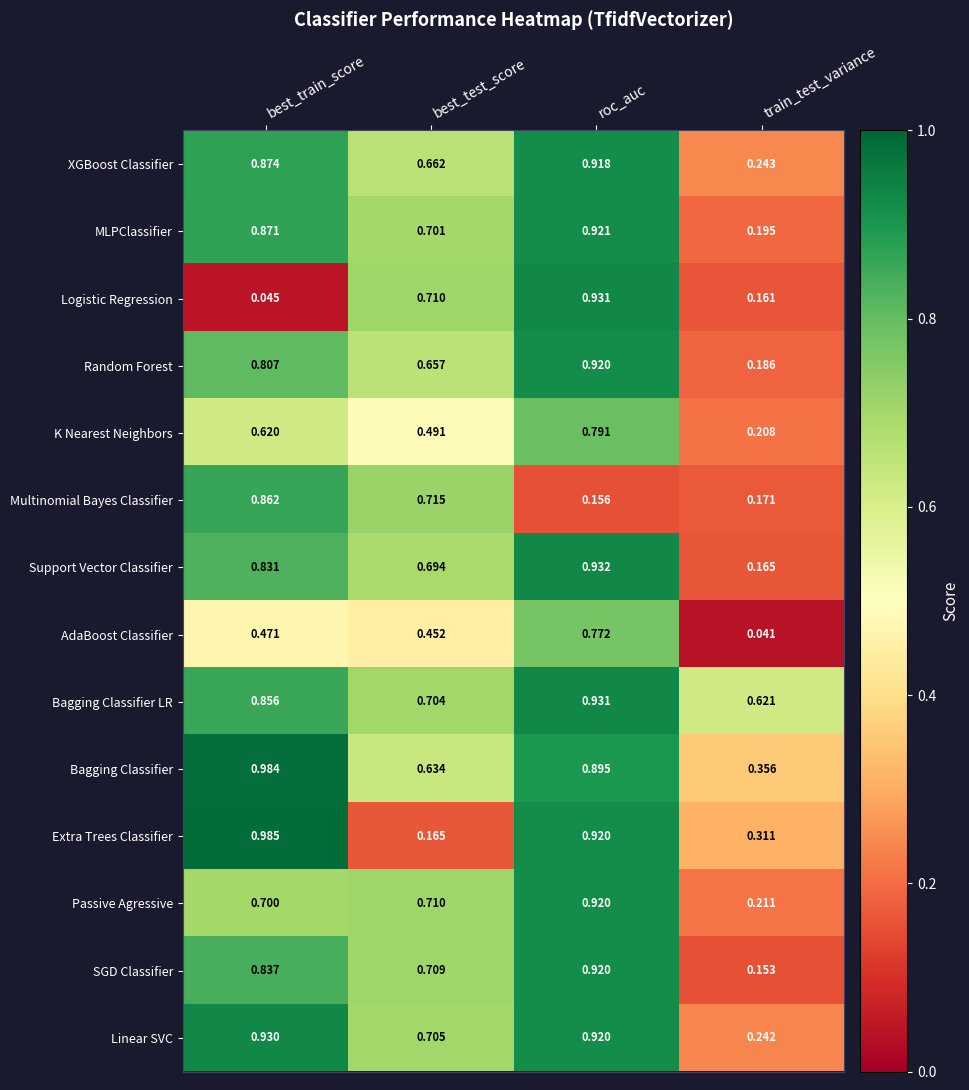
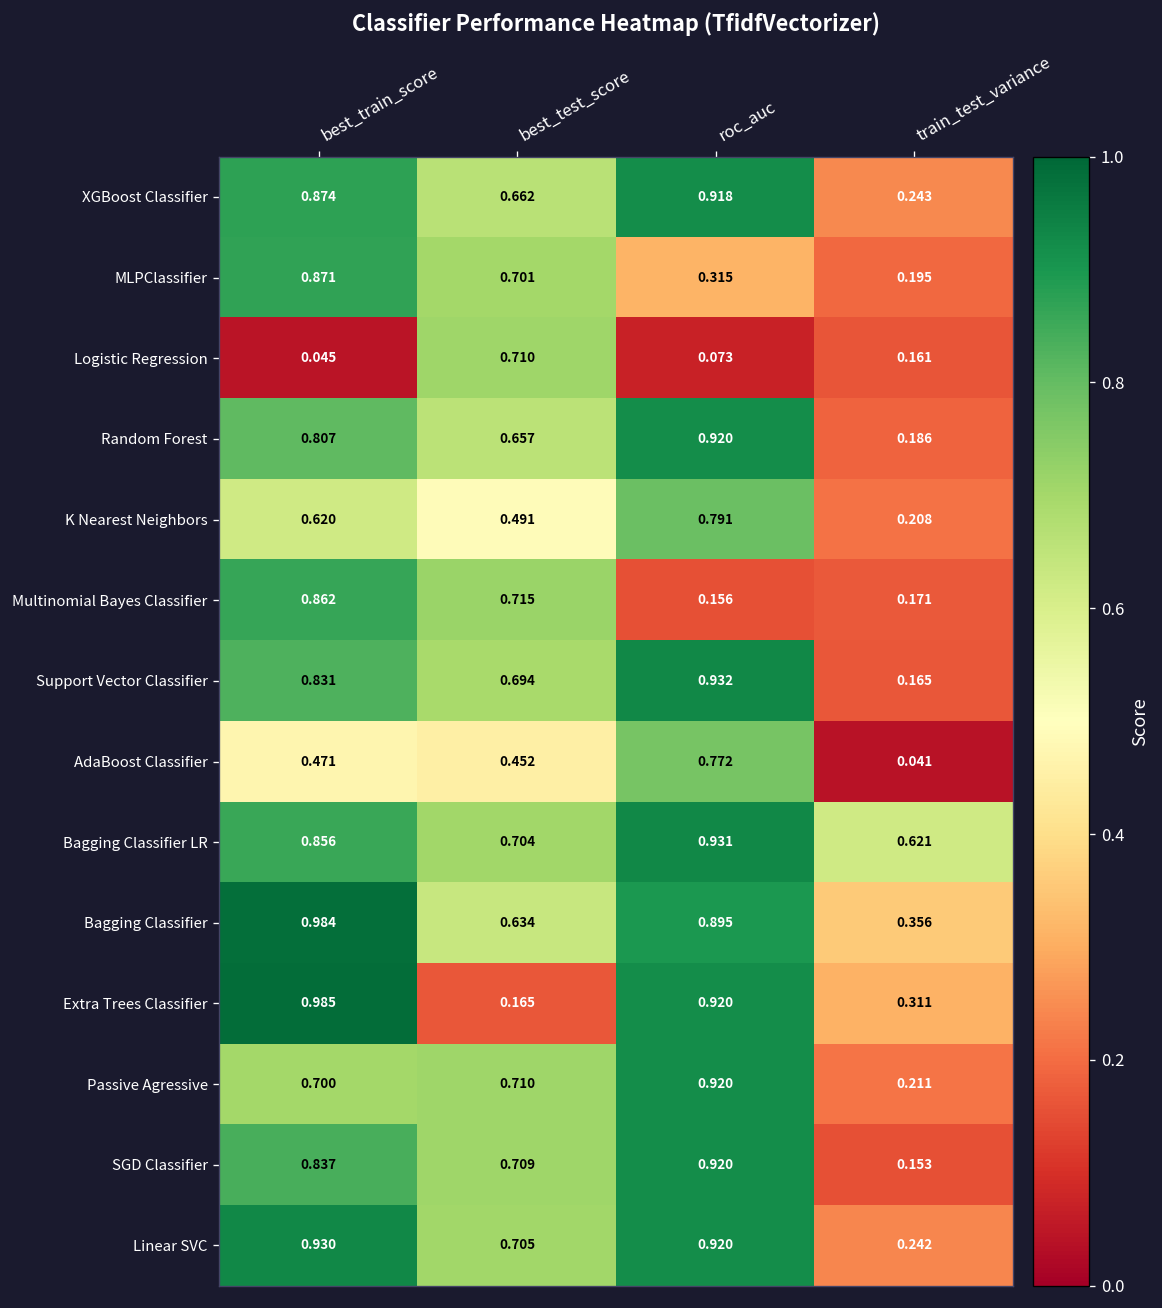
  {
    "XGBoost Classifier": {
      "best_train_score": 0.874,
      "best_test_score": 0.662,
      "roc_auc": 0.918,
      "train_test_variance": 0.243
    },
    "MLPClassifier": {
      "best_train_score": 0.871,
      "best_test_score": 0.701,
-     "roc_auc": 0.921,
+     "roc_auc": 0.315,
      "train_test_variance": 0.195
    },
    "Logistic Regression": {
      "best_train_score": 0.045,
      "best_test_score": 0.710,
-     "roc_auc": 0.931,
+     "roc_auc": 0.073,
      "train_test_variance": 0.161
    },
    "Random Forest": {
      "best_train_score": 0.807,
      "best_test_score": 0.657,
      "roc_auc": 0.920,
      "train_test_variance": 0.186
    },
    "K Nearest Neighbors": {
      "best_train_score": 0.620,
      "best_test_score": 0.491,
      "roc_auc": 0.791,
      "train_test_variance": 0.208
    },
    "Multinomial Bayes Classifier": {
      "best_train_score": 0.862,
      "best_test_score": 0.715,
      "roc_auc": 0.156,
      "train_test_variance": 0.171
    },
    "Support Vector Classifier": {
      "best_train_score": 0.831,
      "best_test_score": 0.694,
      "roc_auc": 0.932,
      "train_test_variance": 0.165
    },
    "AdaBoost Classifier": {
      "best_train_score": 0.471,
      "best_test_score": 0.452,
      "roc_auc": 0.772,
      "train_test_variance": 0.041
    },
    "Bagging Classifier LR": {
      "best_train_score": 0.856,
      "best_test_score": 0.704,
      "roc_auc": 0.931,
      "train_test_variance": 0.621
    },
    "Bagging Classifier": {
      "best_train_score": 0.984,
      "best_test_score": 0.634,
      "roc_auc": 0.895,
      "train_test_variance": 0.356
    },
    "Extra Trees Classifier": {
      "best_train_score": 0.985,
      "best_test_score": 0.165,
      "roc_auc": 0.920,
      "train_test_variance": 0.311
    },
    "Passive Agressive": {
      "best_train_score": 0.700,
      "best_test_score": 0.710,
      "roc_auc": 0.920,
      "train_test_variance": 0.211
    },
    "SGD Classifier": {
      "best_train_score": 0.837,
      "best_test_score": 0.709,
      "roc_auc": 0.920,
      "train_test_variance": 0.153
    },
    "Linear SVC": {
      "best_train_score": 0.930,
      "best_test_score": 0.705,
      "roc_auc": 0.920,
      "train_test_variance": 0.242
    }
  }
